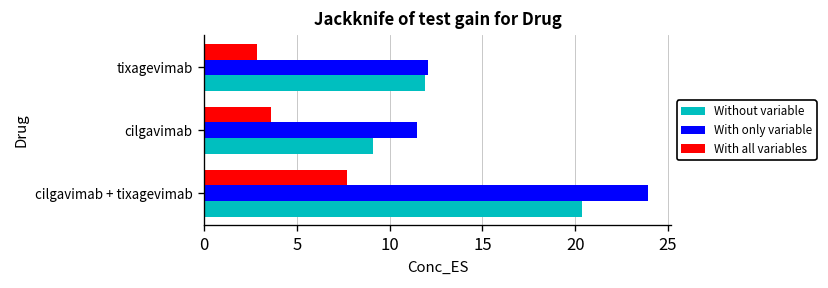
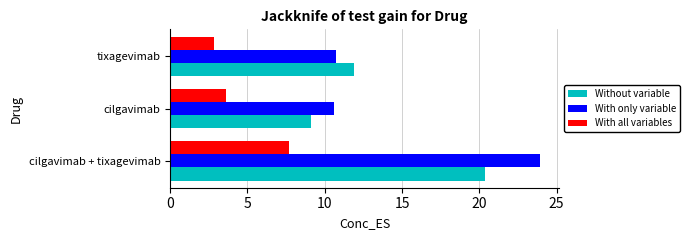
  {
    "Without variable": {
      "tixagevimab": 11.9,
      "cilgavimab": 9.1,
      "cilgavimab + tixagevimab": 20.3
    },
    "With only variable": {
-     "tixagevimab": 12.1,
-     "cilgavimab": 11.5,
+     "tixagevimab": 10.7,
+     "cilgavimab": 10.6,
      "cilgavimab + tixagevimab": 23.9
    },
    "With all variables": {
      "tixagevimab": 2.9,
      "cilgavimab": 3.6,
      "cilgavimab + tixagevimab": 7.7
    }
  }
